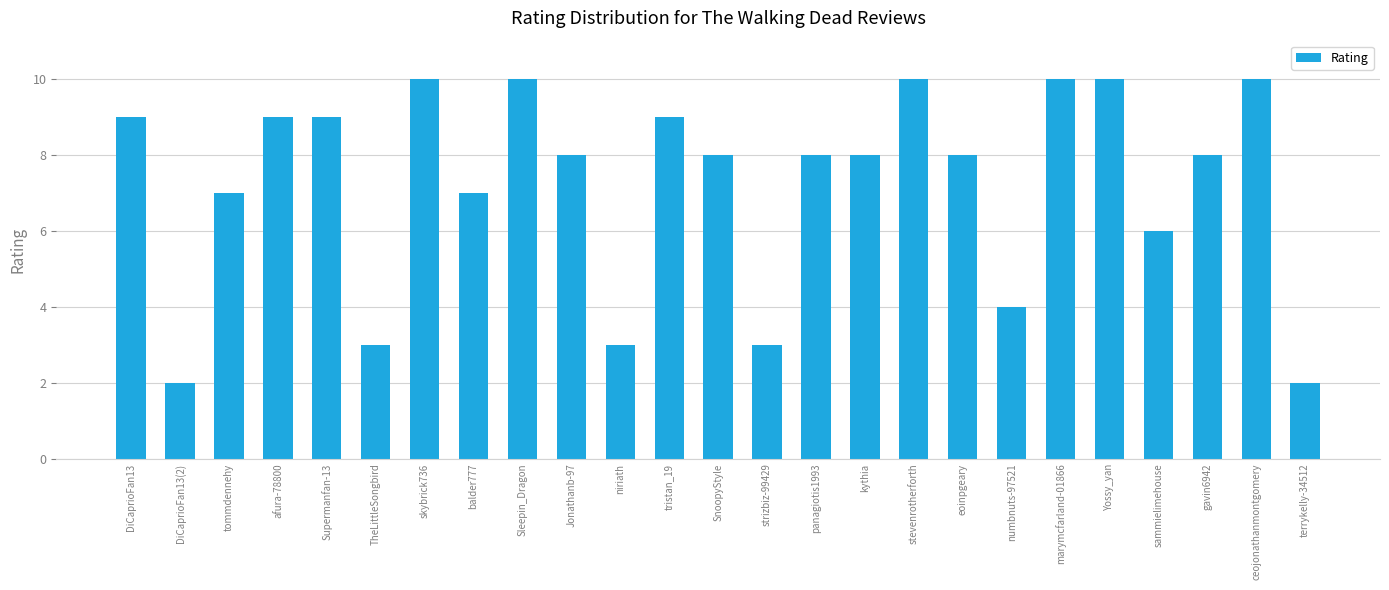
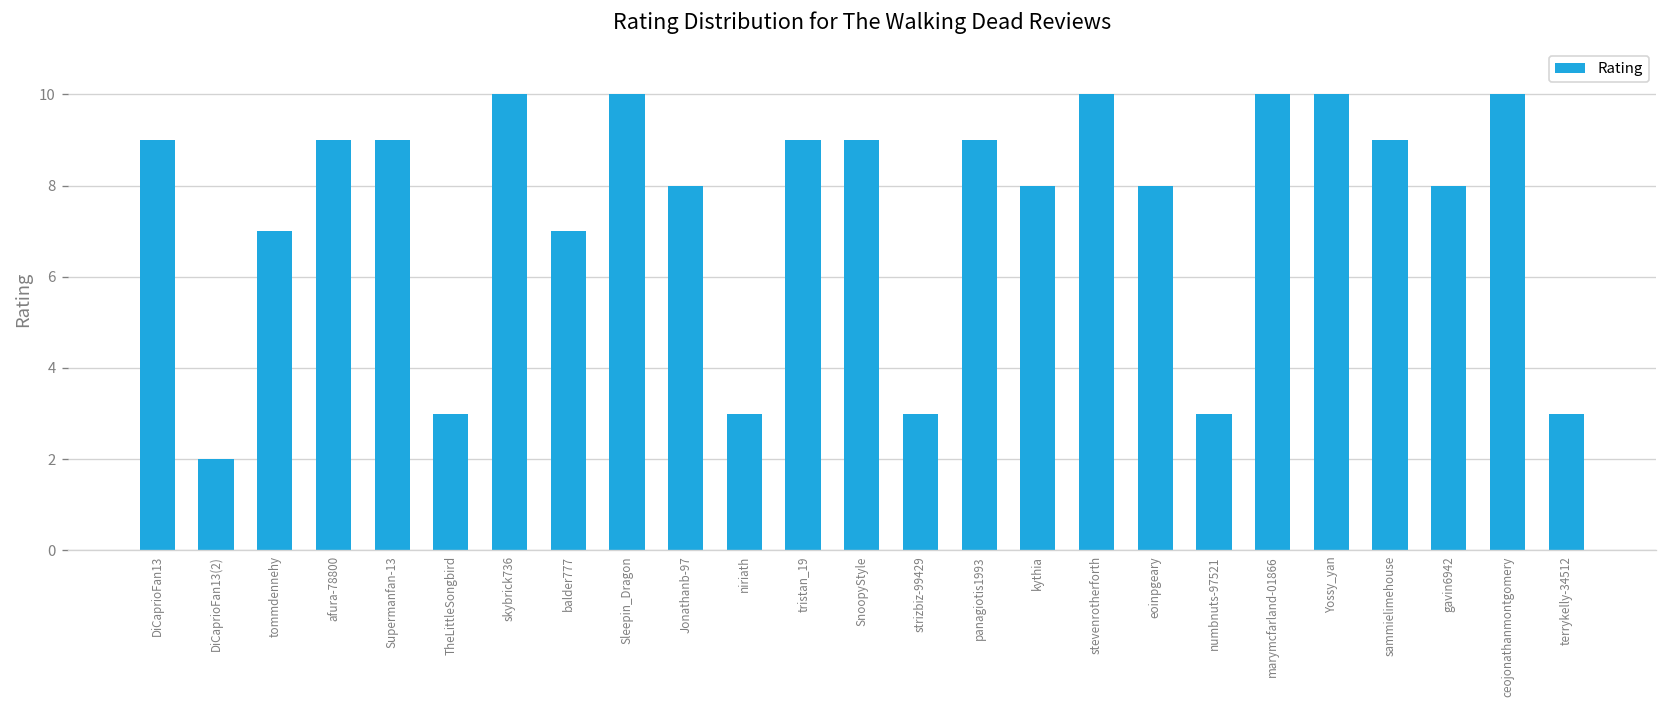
  {
    "DiCaprioFan13": 9,
    "DiCaprioFan13(2)": 2,
    "tommdennehy": 7,
    "afura-78800": 9,
    "Supermanfan-13": 9,
    "TheLittleSongbird": 3,
    "skybrick736": 10,
    "balder777": 7,
    "Sleepin_Dragon": 10,
    "Jonathanb-97": 8,
    "niriath": 3,
    "tristan_19": 9,
-   "SnoopyStyle": 8,
+   "SnoopyStyle": 9,
    "strizbiz-99429": 3,
-   "panagiotis1993": 8,
+   "panagiotis1993": 9,
    "kythia": 8,
    "stevenrotherforth": 10,
    "eoinpgeary": 8,
-   "numbnuts-97521": 4,
+   "numbnuts-97521": 3,
    "marymcfarland-01866": 10,
    "Yossy_yan": 10,
-   "sammielimehouse": 6,
+   "sammielimehouse": 9,
    "gavin6942": 8,
    "ceojonathanmontgomery": 10,
-   "terrykelly-34512": 2
+   "terrykelly-34512": 3
  }
